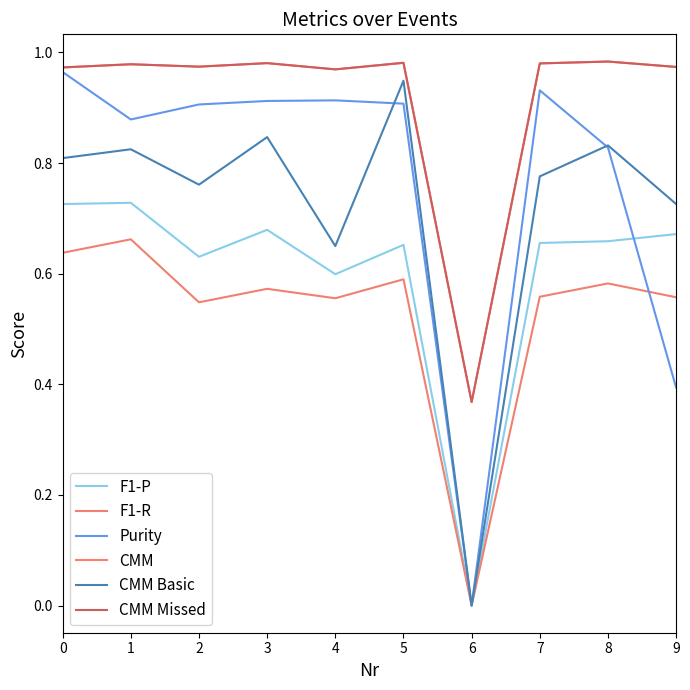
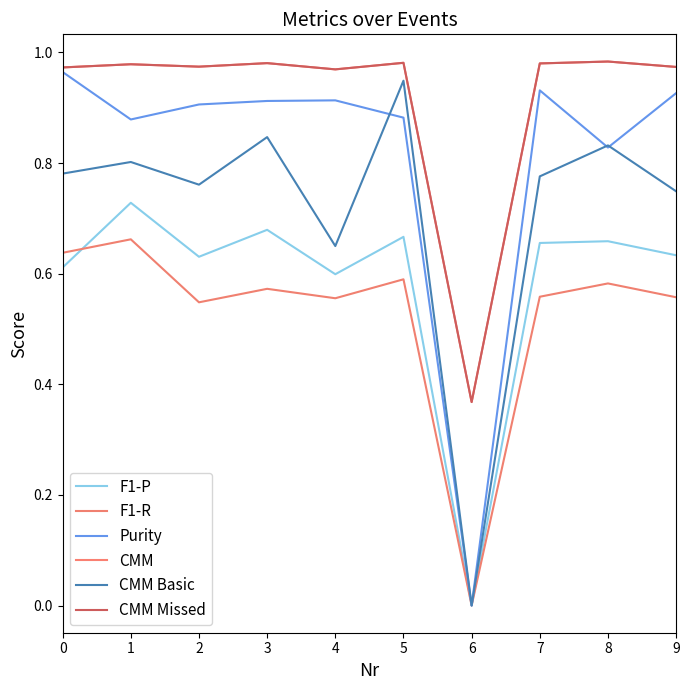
  {
    "F1-P": {
-     "0": 0.73,
+     "0": 0.61,
      "1": 0.73,
      "2": 0.63,
      "3": 0.68,
      "4": 0.60,
-     "5": 0.65,
+     "5": 0.67,
      "7": 0.66,
      "8": 0.66,
-     "9": 0.67
+     "9": 0.63
    },
    "Purity": {
      "0": 0.96,
      "1": 0.88,
      "2": 0.91,
      "3": 0.91,
      "4": 0.91,
-     "5": 0.91,
+     "5": 0.88,
      "7": 0.93,
-     "9": 0.39
+     "9": 0.93
    },
    "CMM Basic": {
-     "0": 0.81,
-     "1": 0.83,
+     "0": 0.78,
+     "1": 0.80,
      "2": 0.76,
      "3": 0.85,
      "4": 0.65,
      "5": 0.95,
      "7": 0.78,
-     "9": 0.73
+     "9": 0.75
    }
  }
